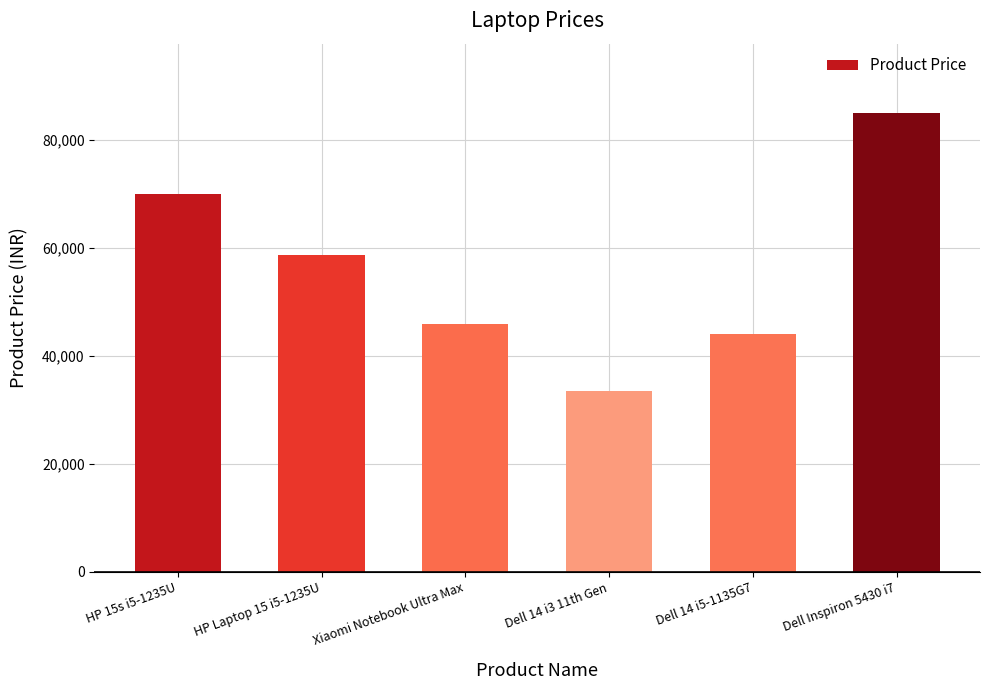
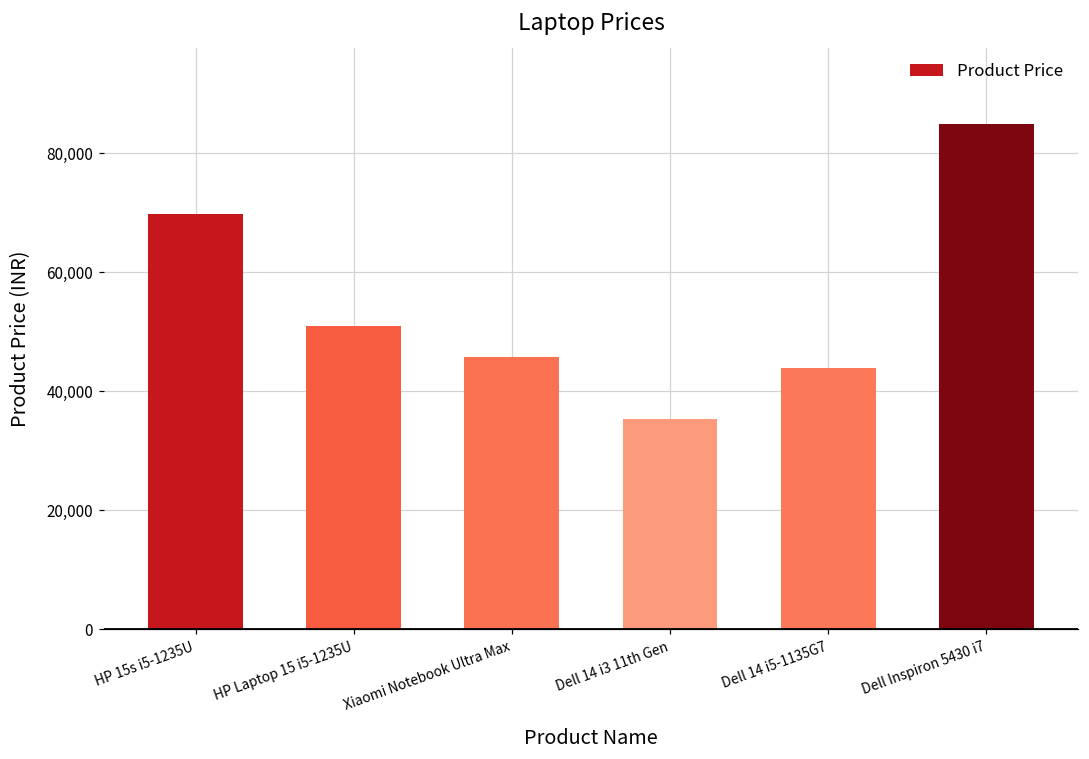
  {
    "HP 15s i5-1235U": "70,000",
-   "HP Laptop 15 i5-1235U": "59,000",
+   "HP Laptop 15 i5-1235U": "51,000",
    "Xiaomi Notebook Ultra Max": "46,000",
-   "Dell 14 i3 11th Gen": "33,000",
+   "Dell 14 i3 11th Gen": "35,000",
    "Dell 14 i5-1135G7": "44,000",
    "Dell Inspiron 5430 i7": "85,000"
  }
